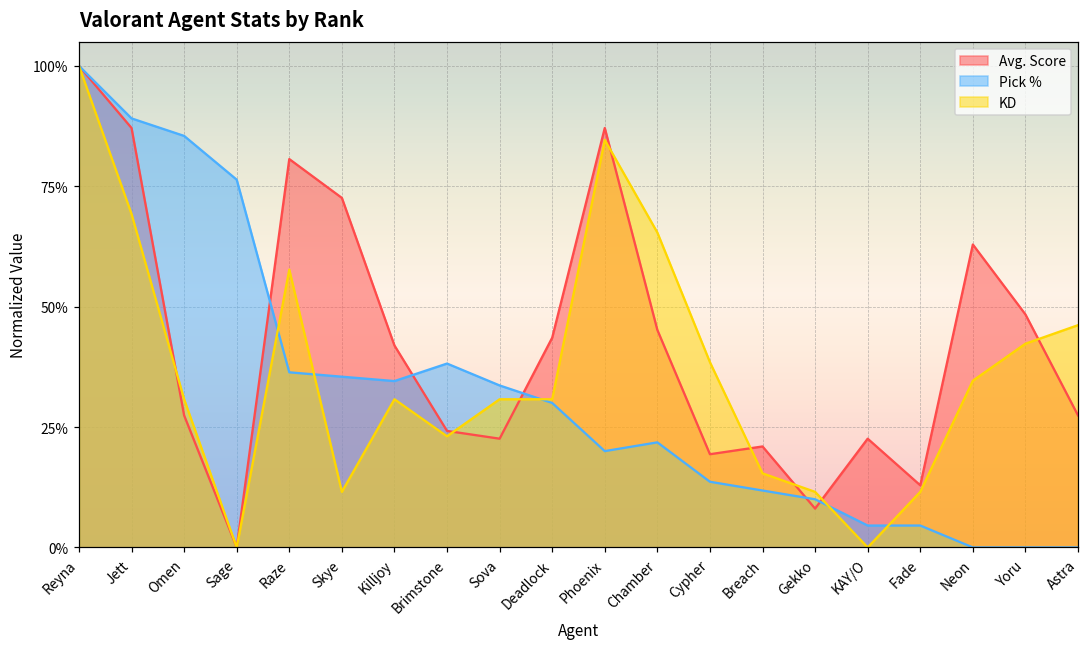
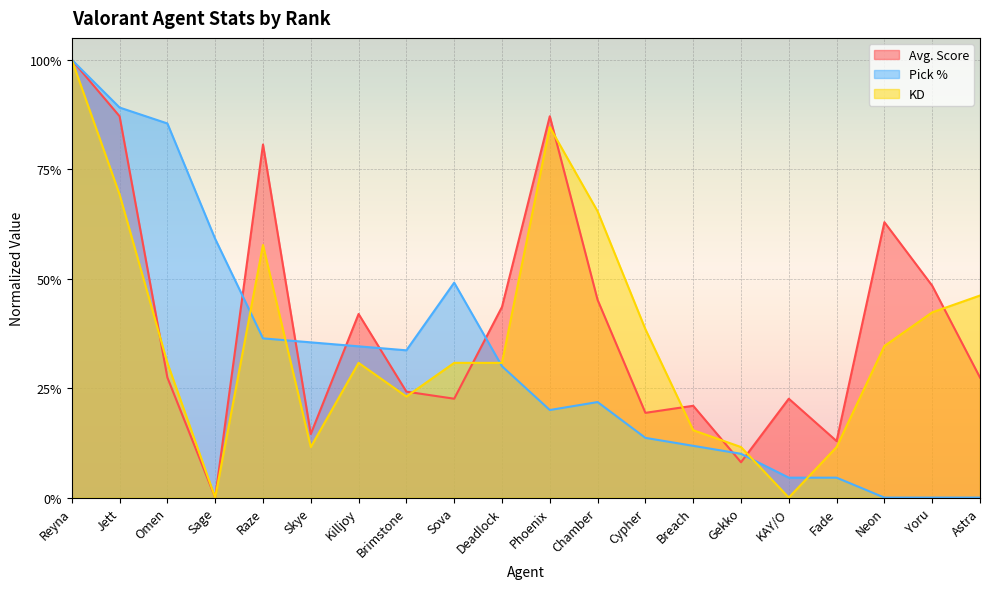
  {
    "Avg. Score": {
      "Jett": "87%",
      "Omen": "27%",
      "Raze": "81%",
-     "Skye": "73%",
+     "Skye": "15%",
      "Killjoy": "42%",
      "Brimstone": "24%",
      "Sova": "23%",
      "Deadlock": "44%",
      "Phoenix": "87%",
      "Chamber": "45%",
      "Cypher": "19%",
      "Breach": "21%",
      "Gekko": "8%",
      "KAY/O": "23%",
      "Fade": "13%",
      "Neon": "63%",
      "Yoru": "48%",
      "Astra": "27%"
    },
    "Pick %": {
      "Jett": "89%",
      "Omen": "85%",
-     "Sage": "76%",
+     "Sage": "59%",
      "Raze": "36%",
      "Skye": "35%",
      "Killjoy": "35%",
-     "Brimstone": "38%",
-     "Sova": "34%",
+     "Brimstone": "34%",
+     "Sova": "49%",
      "Deadlock": "30%",
      "Phoenix": "20%",
      "Chamber": "22%",
      "Cypher": "14%",
      "Breach": "12%",
      "Gekko": "10%",
      "KAY/O": "5%",
      "Fade": "5%",
      "Neon": "0%",
      "Yoru": "0%",
      "Astra": "0%"
    },
    "KD": {
      "Jett": "69%",
      "Omen": "31%",
      "Raze": "58%",
      "Skye": "12%",
      "Killjoy": "31%",
      "Brimstone": "23%",
      "Sova": "31%",
      "Deadlock": "31%",
      "Phoenix": "85%",
      "Chamber": "65%",
      "Cypher": "38%",
      "Breach": "15%",
      "Gekko": "12%",
      "KAY/O": "0%",
      "Fade": "12%",
      "Neon": "35%",
      "Yoru": "42%",
      "Astra": "46%"
    }
  }
